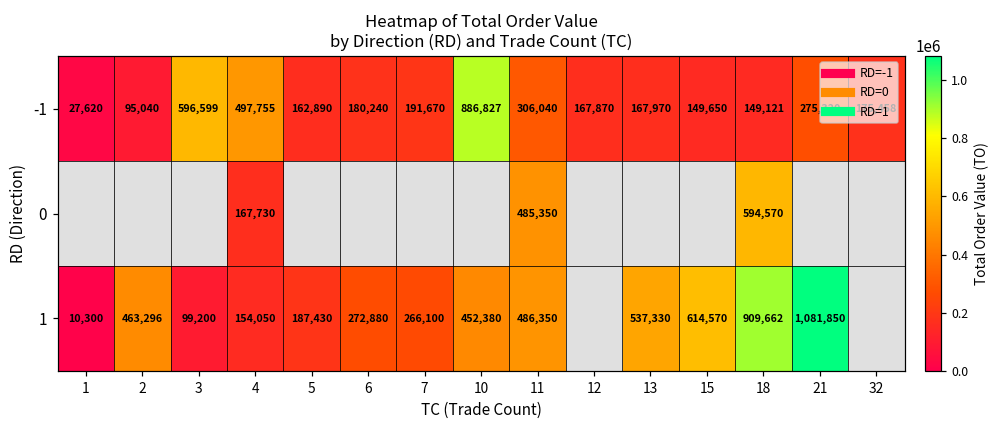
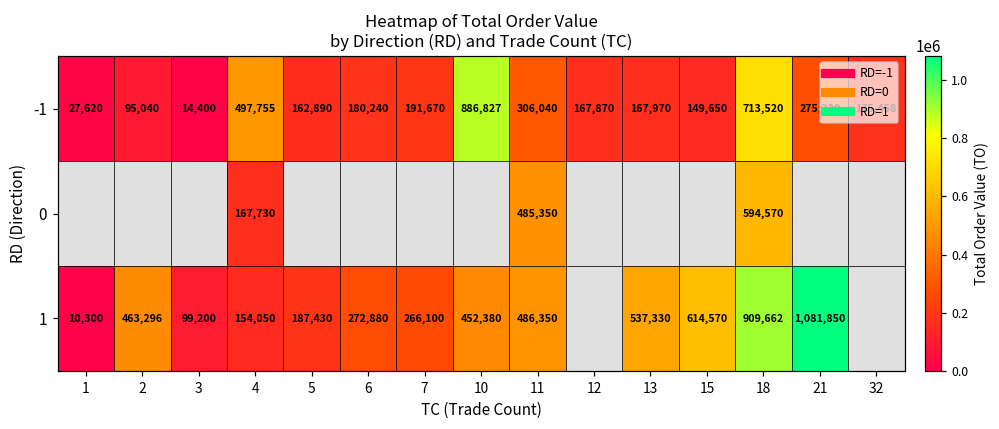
  {
    "-1": {
      "1": "27,620",
      "2": "95,040",
-     "3": "596,599",
+     "3": "14,400",
      "4": "497,755",
      "5": "162,890",
      "6": "180,240",
      "7": "191,670",
      "10": "886,827",
      "11": "306,040",
      "12": "167,870",
      "13": "167,970",
      "15": "149,650",
-     "18": "149,121"
+     "18": "713,520"
    },
    "0": {
      "4": "167,730",
      "11": "485,350",
      "18": "594,570"
    },
    "1": {
      "1": "10,300",
      "2": "463,296",
      "3": "99,200",
      "4": "154,050",
      "5": "187,430",
      "6": "272,880",
      "7": "266,100",
      "10": "452,380",
      "11": "486,350",
      "13": "537,330",
      "15": "614,570",
      "18": "909,662",
      "21": "1,081,850"
    }
  }
